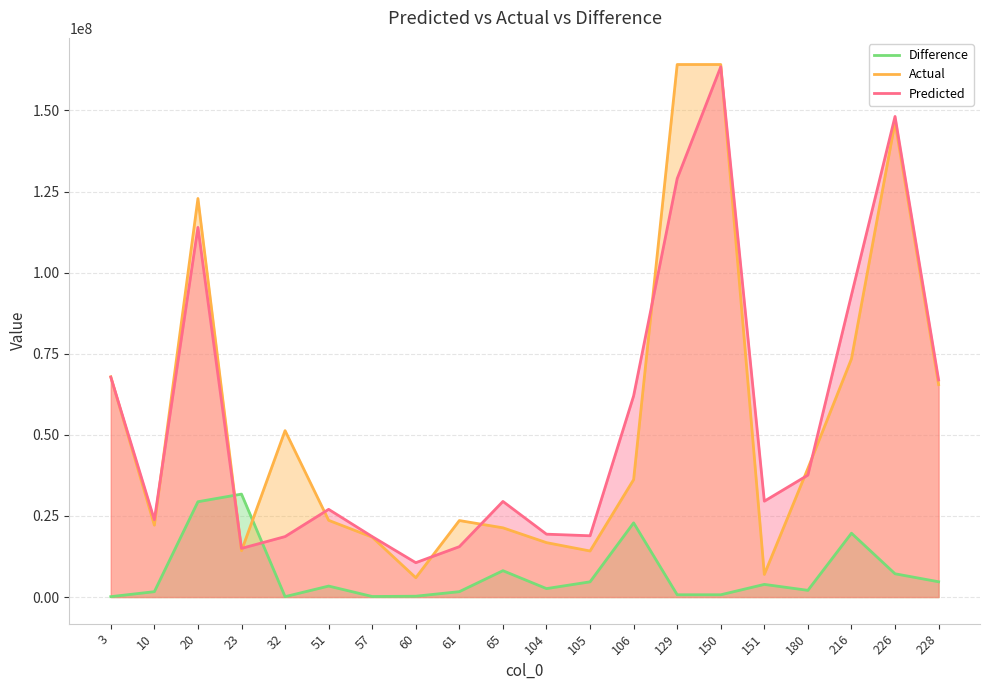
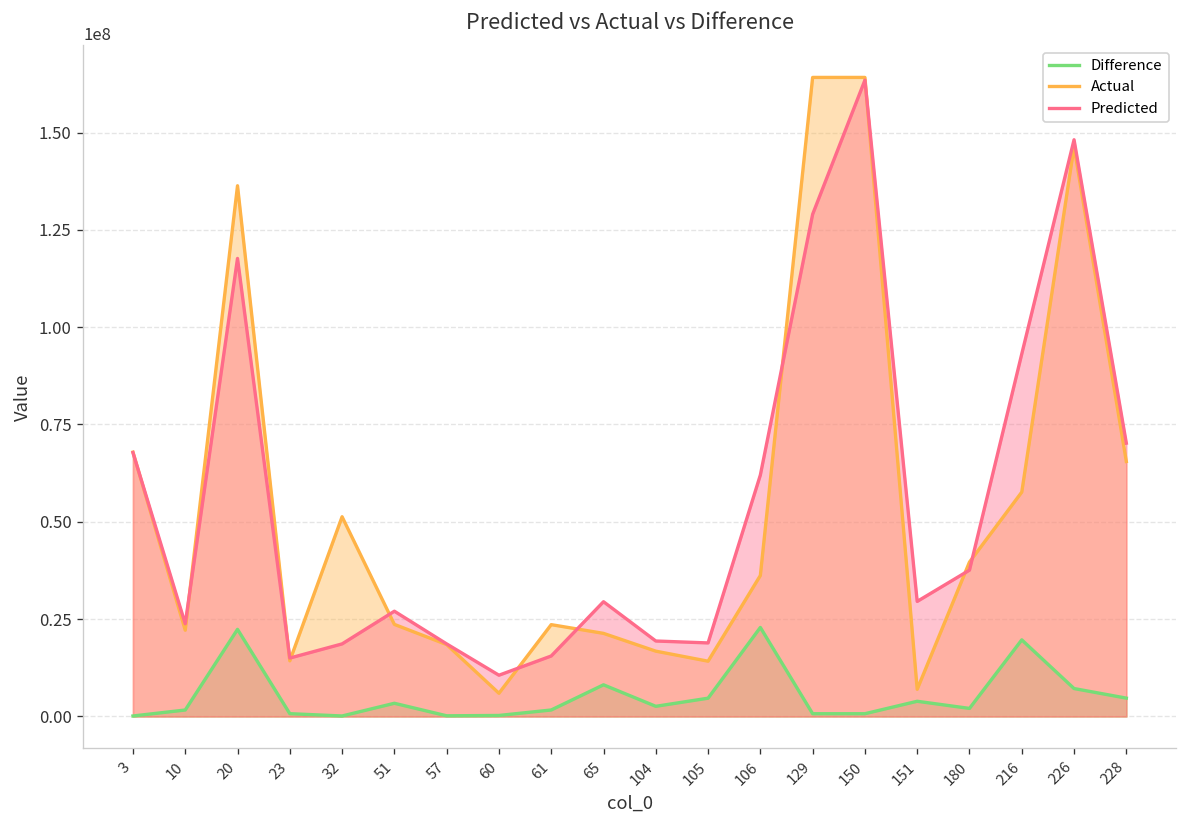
  {
    "Difference": {
      "3": 0,
      "10": 2000000,
-     "20": 29000000,
-     "23": 32000000,
+     "20": 22000000,
+     "23": 1000000,
      "32": 0,
      "51": 3000000,
      "57": 0,
      "60": 0,
      "61": 2000000,
      "65": 8000000,
      "104": 3000000,
      "105": 5000000,
      "106": 23000000,
      "129": 1000000,
      "150": 1000000,
      "151": 4000000,
      "180": 2000000,
      "216": 20000000,
      "226": 7000000,
      "228": 5000000
    },
    "Actual": {
      "10": 22000000,
-     "20": 123000000,
+     "20": 136000000,
      "32": 51000000,
      "51": 24000000,
      "60": 6000000,
      "61": 24000000,
      "65": 21000000,
      "104": 17000000,
      "105": 14000000,
      "106": 36000000,
      "129": 164000000,
      "151": 7000000,
      "180": 40000000,
-     "216": 73000000,
+     "216": 58000000,
      "226": 146000000,
      "228": 65000000
    },
    "Predicted": {
      "10": 24000000,
-     "20": 114000000,
+     "20": 118000000,
      "32": 19000000,
      "51": 27000000,
      "60": 11000000,
      "61": 16000000,
      "65": 29000000,
      "104": 19000000,
      "105": 19000000,
      "106": 62000000,
      "129": 129000000,
      "151": 30000000,
      "180": 38000000,
      "216": 93000000,
      "226": 148000000,
-     "228": 67000000
+     "228": 70000000
    }
  }
